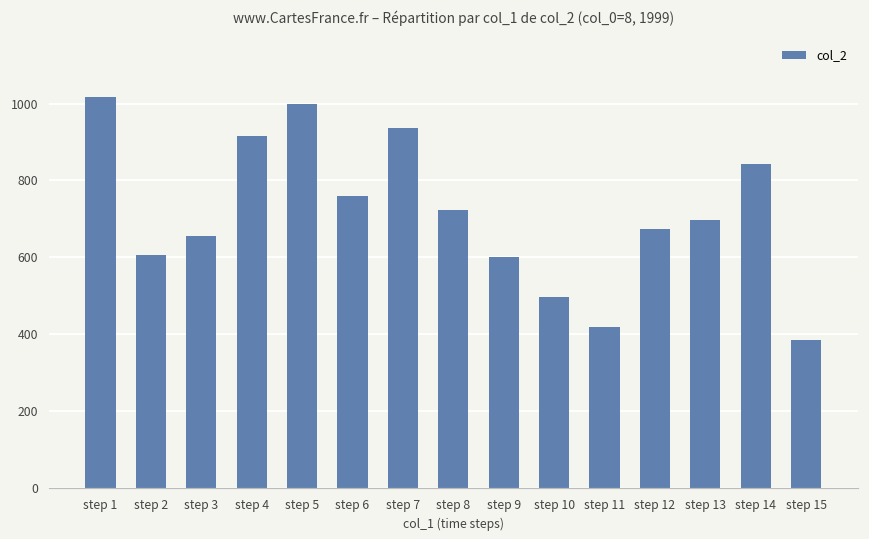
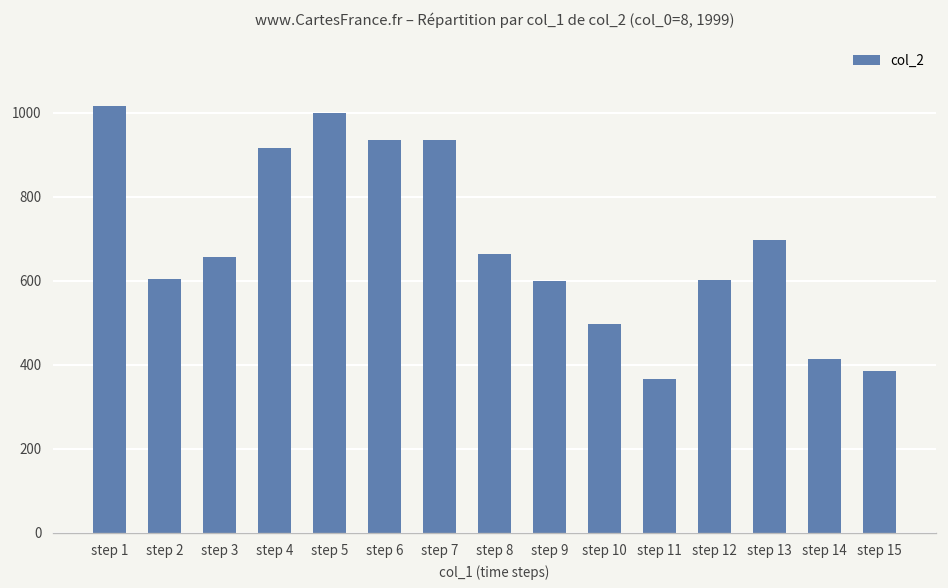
  {
    "step 1": 1020,
    "step 2": 610,
    "step 3": 660,
    "step 4": 920,
    "step 5": 1000,
-   "step 6": 760,
+   "step 6": 940,
    "step 7": 940,
-   "step 8": 720,
+   "step 8": 660,
    "step 9": 600,
    "step 10": 500,
-   "step 11": 420,
-   "step 12": 670,
+   "step 11": 370,
+   "step 12": 600,
    "step 13": 700,
-   "step 14": 840,
+   "step 14": 410,
    "step 15": 390
  }
